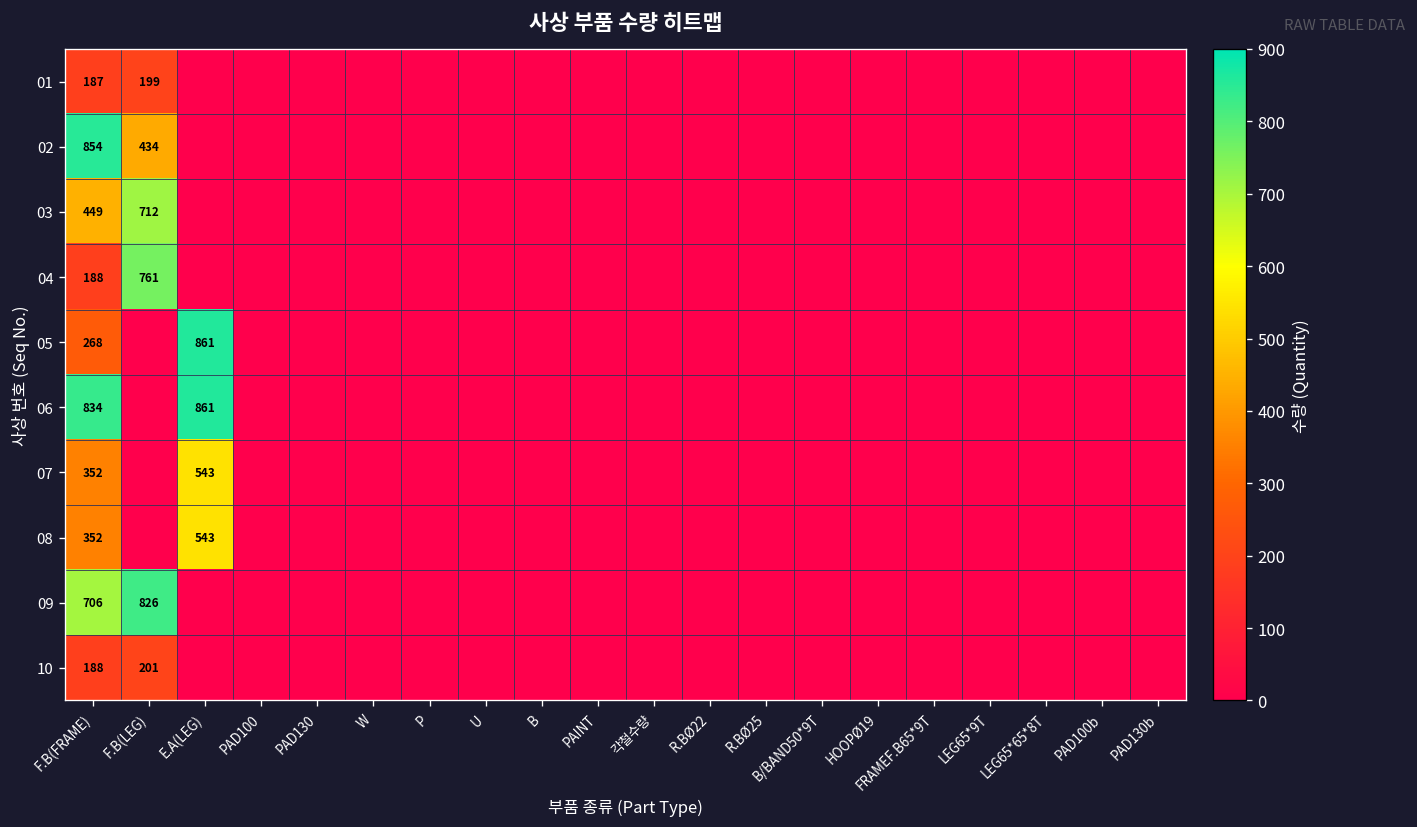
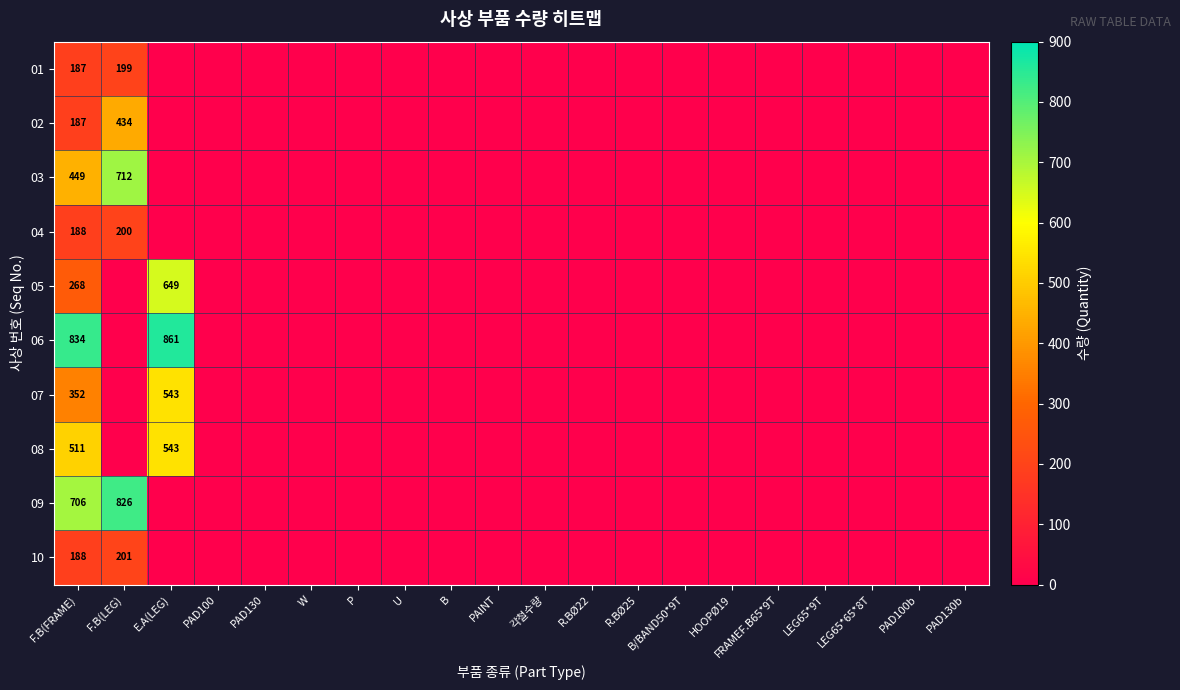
  {
    "01": {
      "F.B(FRAME)": 187,
      "F.B(LEG)": 199
    },
    "02": {
-     "F.B(FRAME)": 854,
+     "F.B(FRAME)": 187,
      "F.B(LEG)": 434
    },
    "03": {
      "F.B(FRAME)": 449,
      "F.B(LEG)": 712
    },
    "04": {
      "F.B(FRAME)": 188,
-     "F.B(LEG)": 761
+     "F.B(LEG)": 200
    },
    "05": {
      "F.B(FRAME)": 268,
-     "E.A(LEG)": 861
+     "E.A(LEG)": 649
    },
    "06": {
      "F.B(FRAME)": 834,
      "E.A(LEG)": 861
    },
    "07": {
      "F.B(FRAME)": 352,
      "E.A(LEG)": 543
    },
    "08": {
-     "F.B(FRAME)": 352,
+     "F.B(FRAME)": 511,
      "E.A(LEG)": 543
    },
    "09": {
      "F.B(FRAME)": 706,
      "F.B(LEG)": 826
    },
    "10": {
      "F.B(FRAME)": 188,
      "F.B(LEG)": 201
    }
  }
